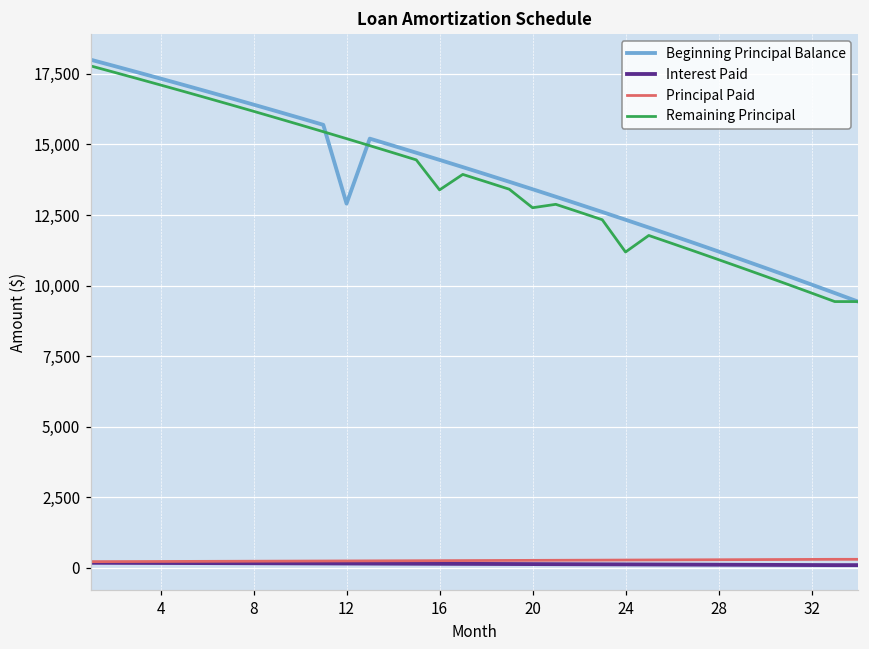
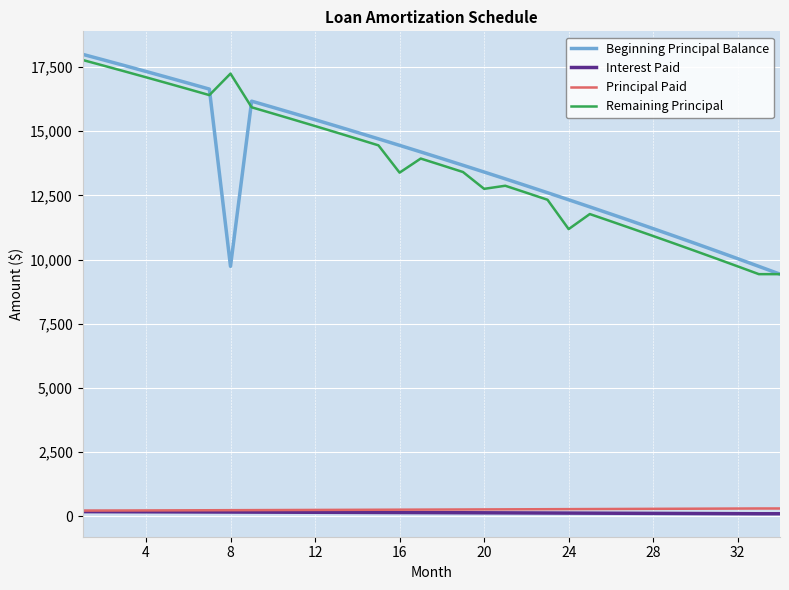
  {
    "Beginning Principal Balance": {
      "4": "17,300",
-     "8": "16,400",
-     "12": "12,900",
+     "8": "9,700",
+     "12": "15,500",
      "16": "14,500",
      "20": "13,400",
      "24": "12,300",
      "28": "11,200",
      "32": "10,000"
    },
    "Interest Paid": {
      "16": "100",
      "20": "100",
      "24": "100",
      "28": "100",
      "32": "100"
    },
    "Principal Paid": {
      "16": "300",
      "20": "300",
      "24": "300",
      "28": "300",
      "32": "300"
    },
    "Remaining Principal": {
      "4": "17,100",
-     "8": "16,200",
+     "8": "17,200",
      "12": "15,200",
      "16": "13,400",
      "20": "12,800",
      "24": "11,200",
      "28": "10,900",
      "32": "9,700"
    }
  }
